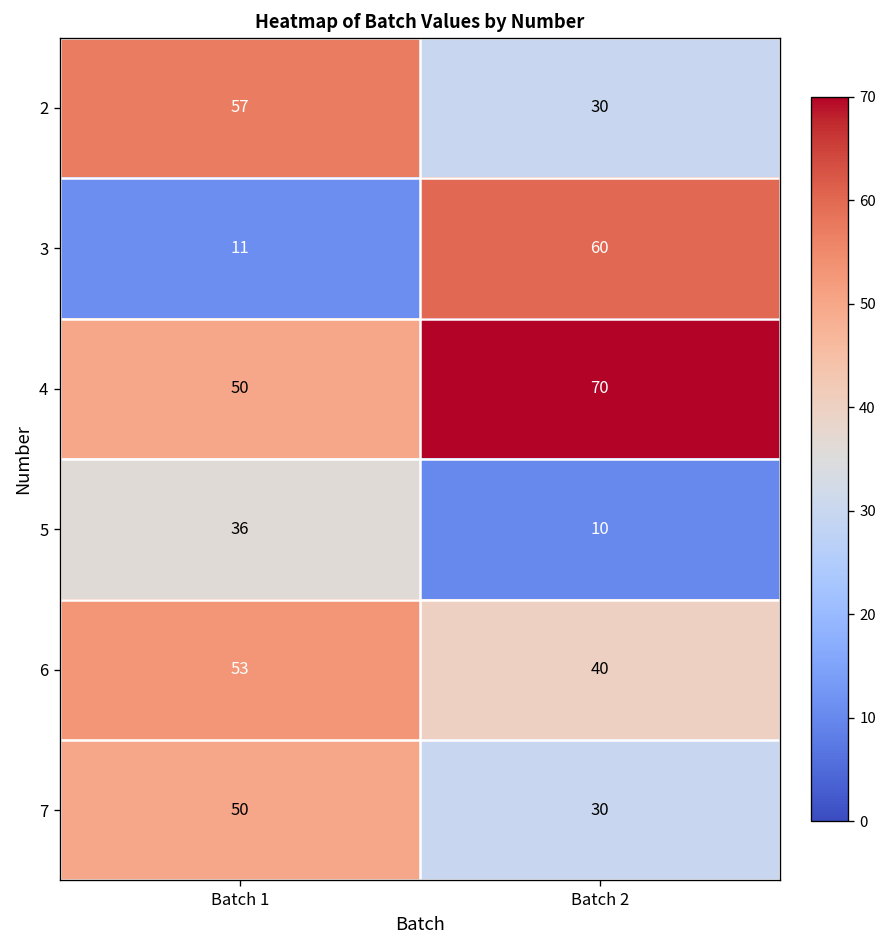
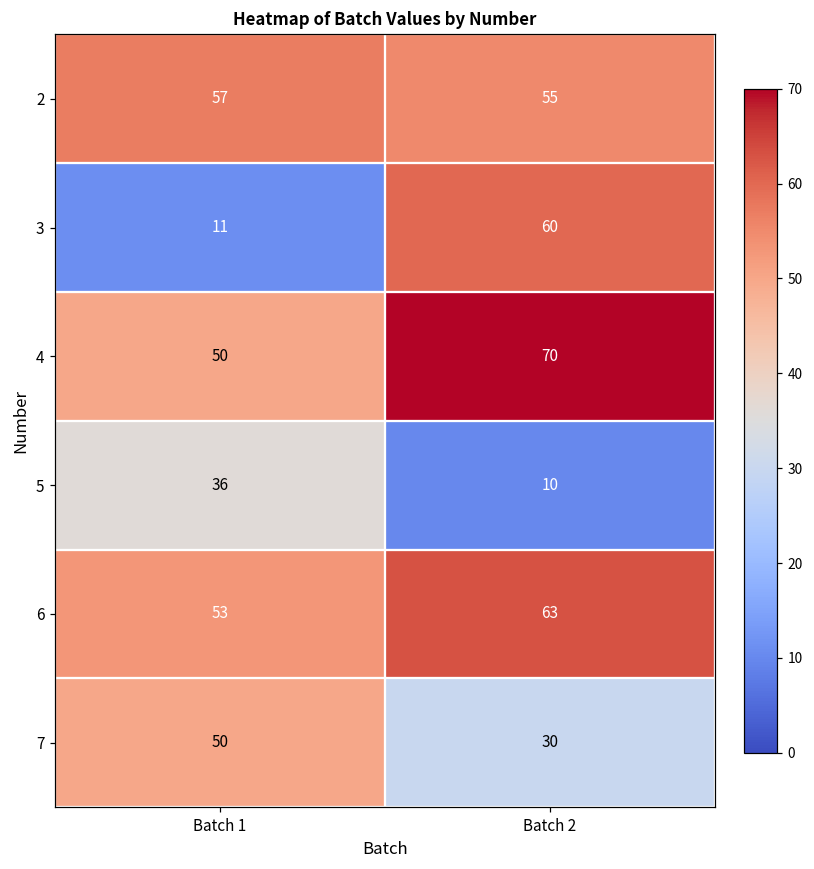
  {
    "2": {
      "Batch 1": 57,
-     "Batch 2": 30
+     "Batch 2": 55
    },
    "3": {
      "Batch 1": 11,
      "Batch 2": 60
    },
    "4": {
      "Batch 1": 50,
      "Batch 2": 70
    },
    "5": {
      "Batch 1": 36,
      "Batch 2": 10
    },
    "6": {
      "Batch 1": 53,
-     "Batch 2": 40
+     "Batch 2": 63
    },
    "7": {
      "Batch 1": 50,
      "Batch 2": 30
    }
  }
